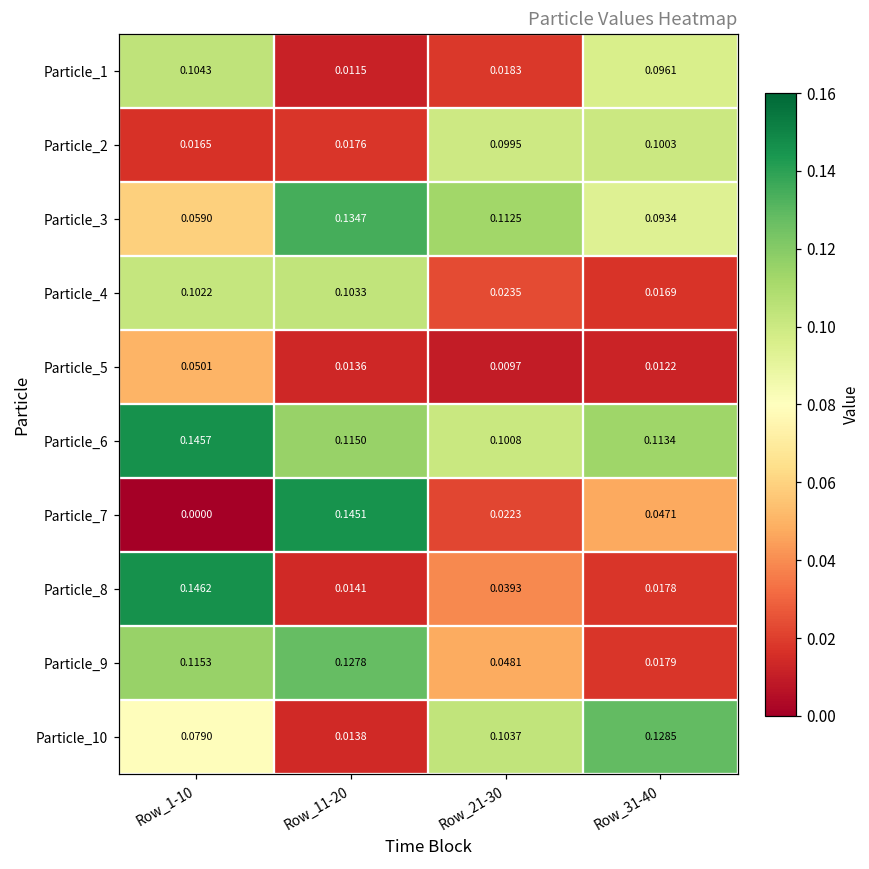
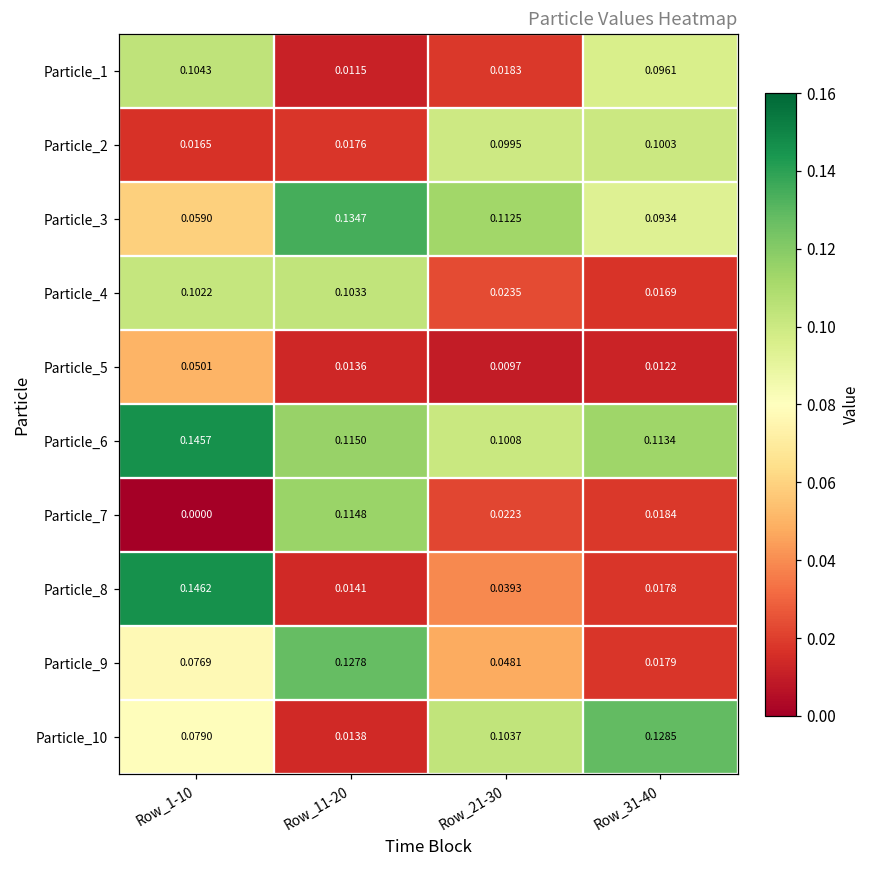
  {
    "Particle_1": {
      "Row_1-10": 0.1043,
      "Row_11-20": 0.0115,
      "Row_21-30": 0.0183,
      "Row_31-40": 0.0961
    },
    "Particle_2": {
      "Row_1-10": 0.0165,
      "Row_11-20": 0.0176,
      "Row_21-30": 0.0995,
      "Row_31-40": 0.1003
    },
    "Particle_3": {
      "Row_1-10": 0.0590,
      "Row_11-20": 0.1347,
      "Row_21-30": 0.1125,
      "Row_31-40": 0.0934
    },
    "Particle_4": {
      "Row_1-10": 0.1022,
      "Row_11-20": 0.1033,
      "Row_21-30": 0.0235,
      "Row_31-40": 0.0169
    },
    "Particle_5": {
      "Row_1-10": 0.0501,
      "Row_11-20": 0.0136,
      "Row_21-30": 0.0097,
      "Row_31-40": 0.0122
    },
    "Particle_6": {
      "Row_1-10": 0.1457,
      "Row_11-20": 0.1150,
      "Row_21-30": 0.1008,
      "Row_31-40": 0.1134
    },
    "Particle_7": {
      "Row_1-10": 0.0000,
-     "Row_11-20": 0.1451,
+     "Row_11-20": 0.1148,
      "Row_21-30": 0.0223,
-     "Row_31-40": 0.0471
+     "Row_31-40": 0.0184
    },
    "Particle_8": {
      "Row_1-10": 0.1462,
      "Row_11-20": 0.0141,
      "Row_21-30": 0.0393,
      "Row_31-40": 0.0178
    },
    "Particle_9": {
-     "Row_1-10": 0.1153,
+     "Row_1-10": 0.0769,
      "Row_11-20": 0.1278,
      "Row_21-30": 0.0481,
      "Row_31-40": 0.0179
    },
    "Particle_10": {
      "Row_1-10": 0.0790,
      "Row_11-20": 0.0138,
      "Row_21-30": 0.1037,
      "Row_31-40": 0.1285
    }
  }
